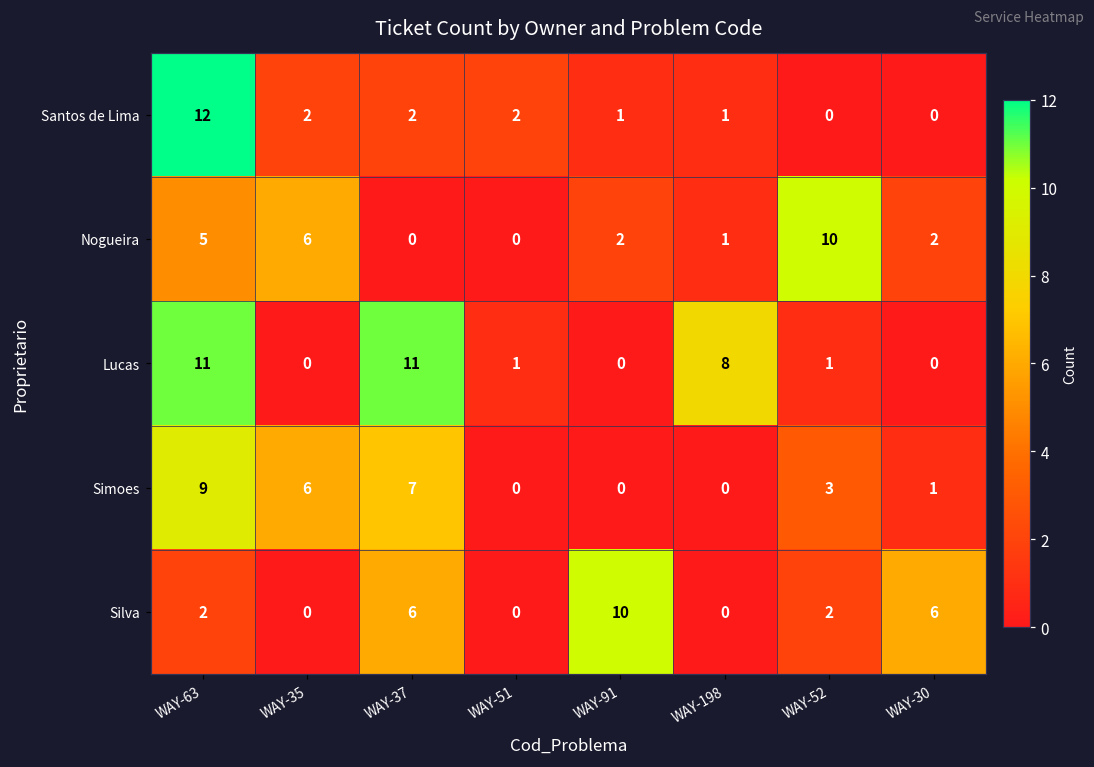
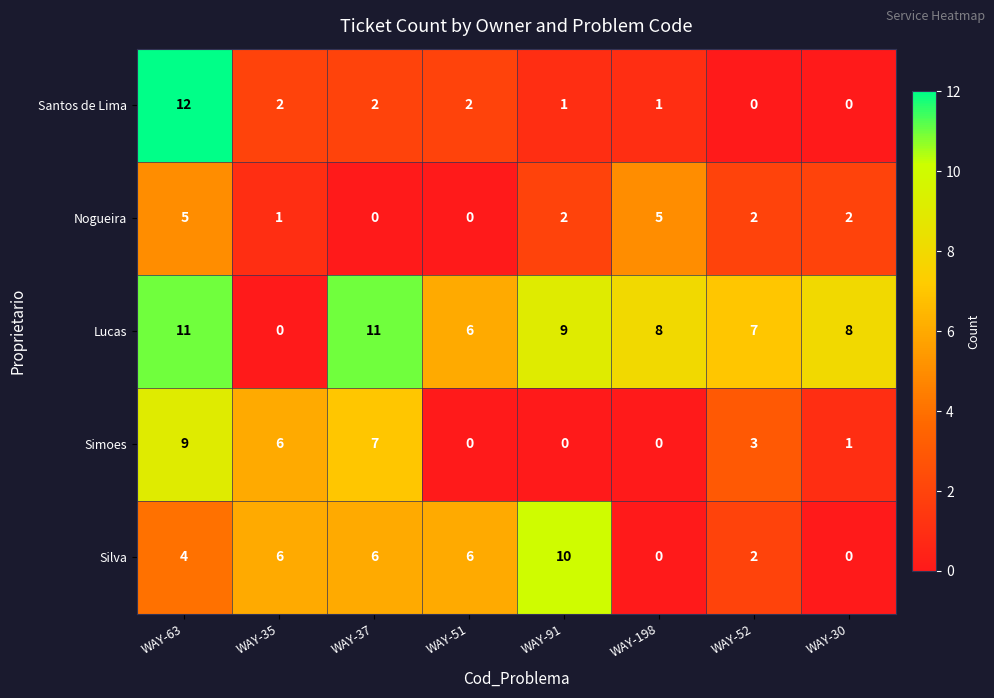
  {
    "Santos de Lima": {
      "WAY-63": 12,
      "WAY-35": 2,
      "WAY-37": 2,
      "WAY-51": 2,
      "WAY-91": 1,
      "WAY-198": 1,
      "WAY-52": 0,
      "WAY-30": 0
    },
    "Nogueira": {
      "WAY-63": 5,
-     "WAY-35": 6,
+     "WAY-35": 1,
      "WAY-37": 0,
      "WAY-51": 0,
      "WAY-91": 2,
-     "WAY-198": 1,
-     "WAY-52": 10,
+     "WAY-198": 5,
+     "WAY-52": 2,
      "WAY-30": 2
    },
    "Lucas": {
      "WAY-63": 11,
      "WAY-35": 0,
      "WAY-37": 11,
-     "WAY-51": 1,
-     "WAY-91": 0,
+     "WAY-51": 6,
+     "WAY-91": 9,
      "WAY-198": 8,
-     "WAY-52": 1,
-     "WAY-30": 0
+     "WAY-52": 7,
+     "WAY-30": 8
    },
    "Simoes": {
      "WAY-63": 9,
      "WAY-35": 6,
      "WAY-37": 7,
      "WAY-51": 0,
      "WAY-91": 0,
      "WAY-198": 0,
      "WAY-52": 3,
      "WAY-30": 1
    },
    "Silva": {
-     "WAY-63": 2,
-     "WAY-35": 0,
+     "WAY-63": 4,
+     "WAY-35": 6,
      "WAY-37": 6,
-     "WAY-51": 0,
+     "WAY-51": 6,
      "WAY-91": 10,
      "WAY-198": 0,
      "WAY-52": 2,
-     "WAY-30": 6
+     "WAY-30": 0
    }
  }
